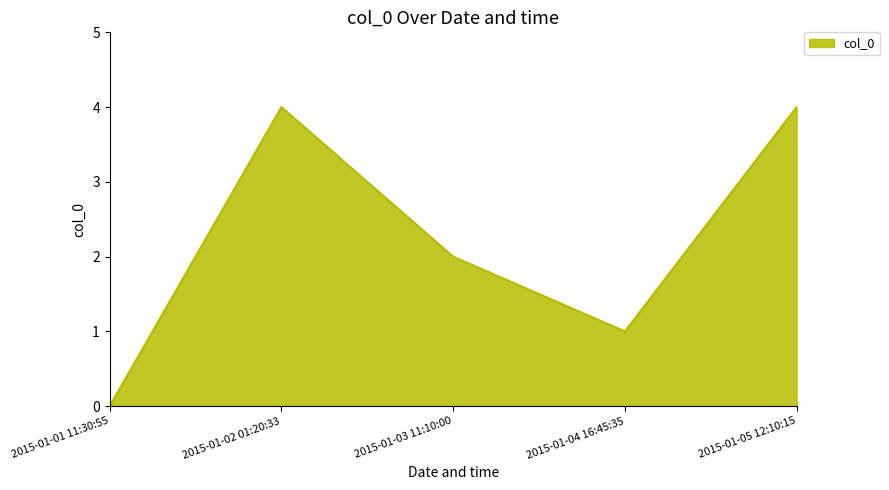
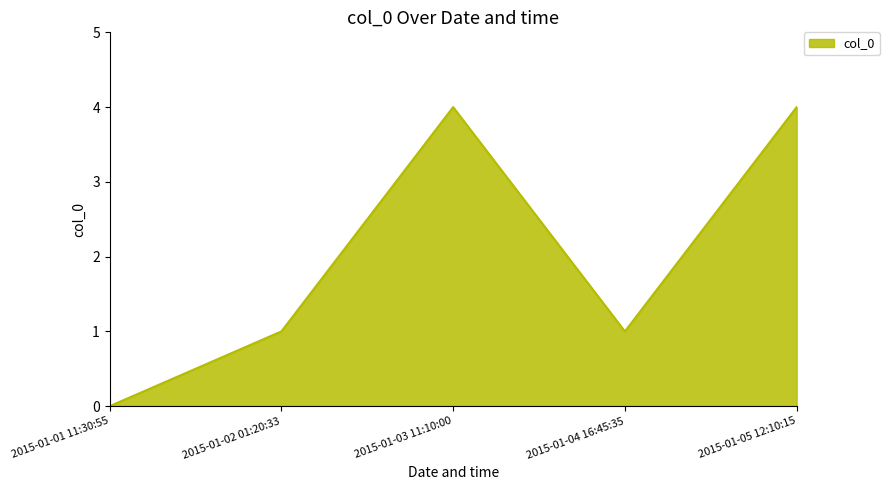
  {
    "2015-01-01 11:30:55": 0,
-   "2015-01-02 01:20:33": 4,
-   "2015-01-03 11:10:00": 2,
+   "2015-01-02 01:20:33": 1,
+   "2015-01-03 11:10:00": 4,
    "2015-01-04 16:45:35": 1,
    "2015-01-05 12:10:15": 4
  }
